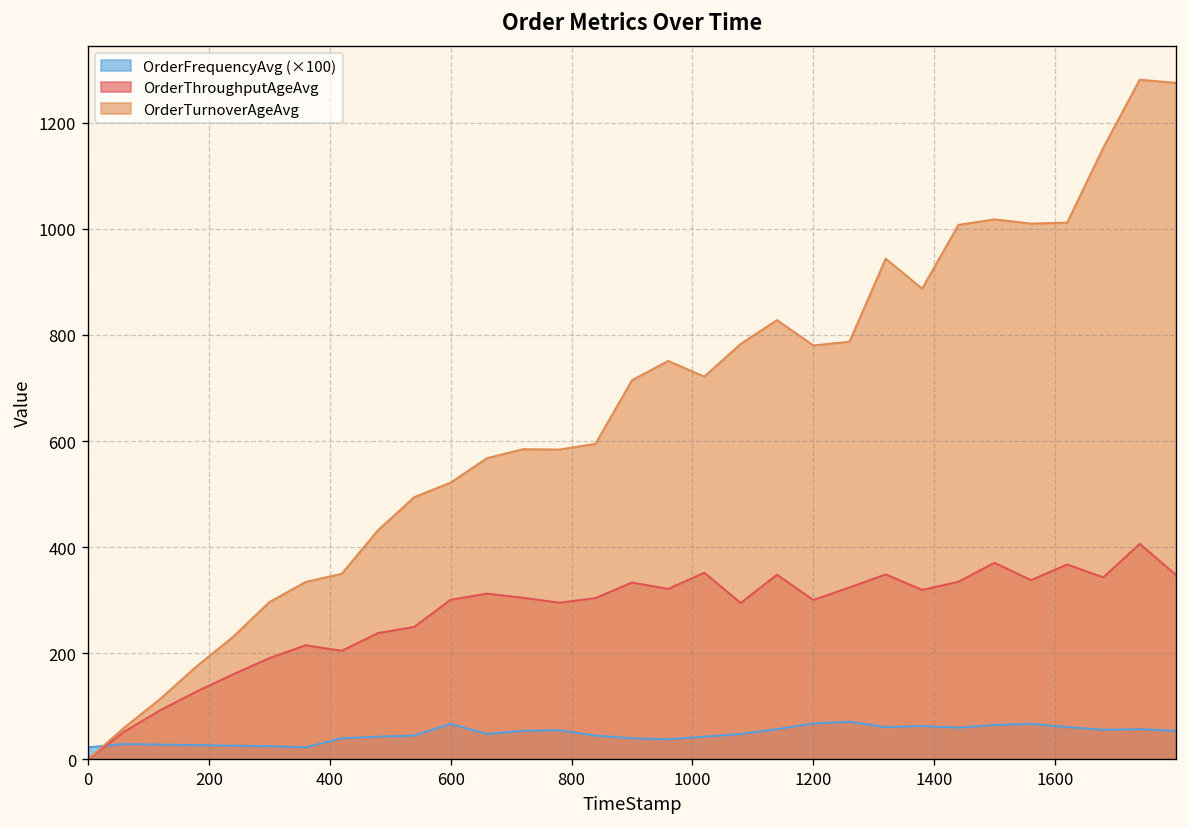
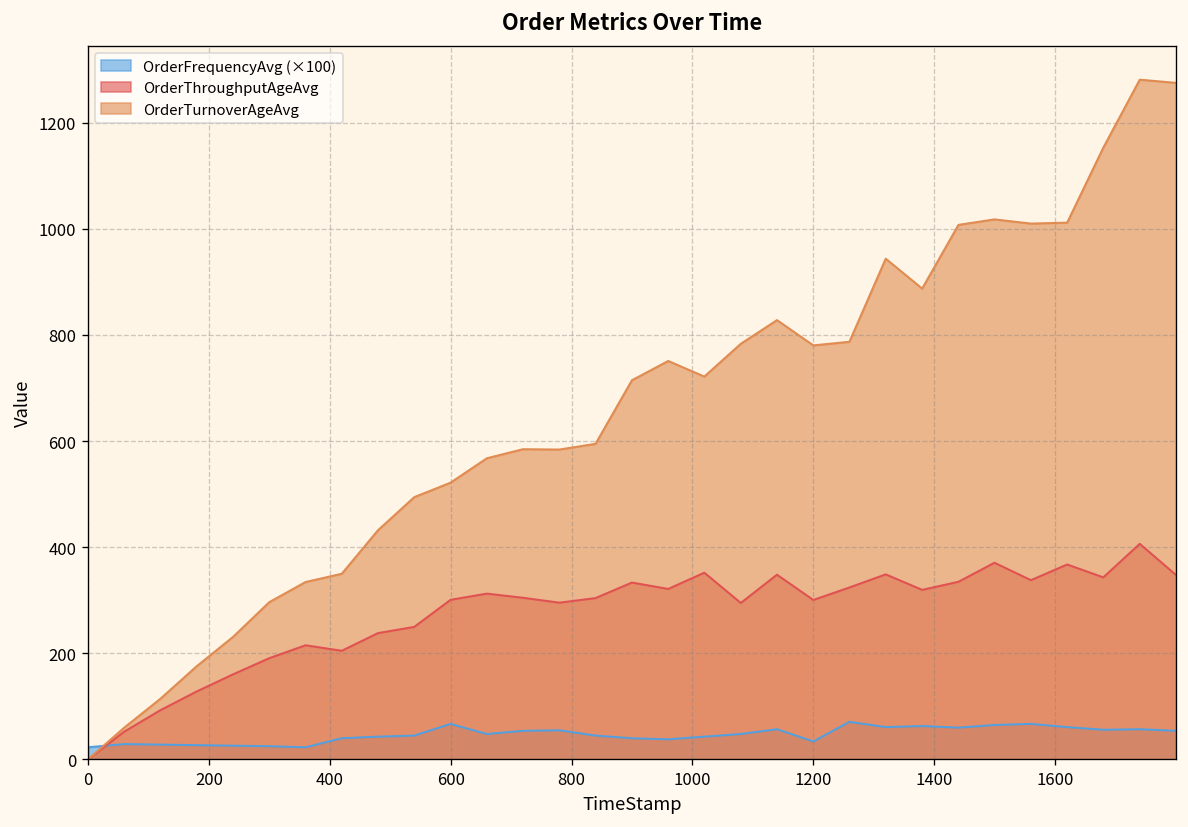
  {
    "OrderFrequencyAvg (×100)": {
      "0": 20,
      "600": 70,
-     "1200": 70
+     "1200": 30
    }
  }
